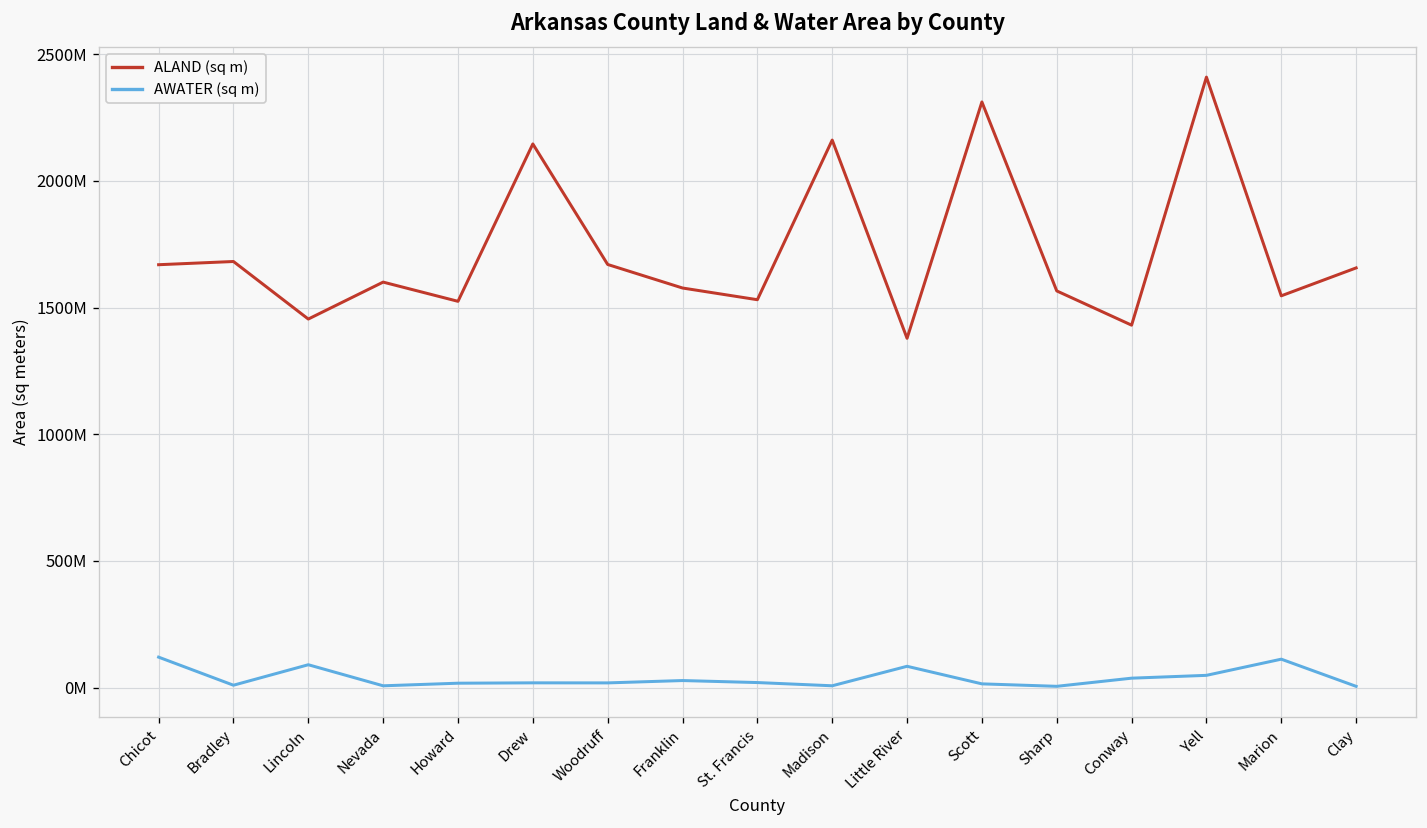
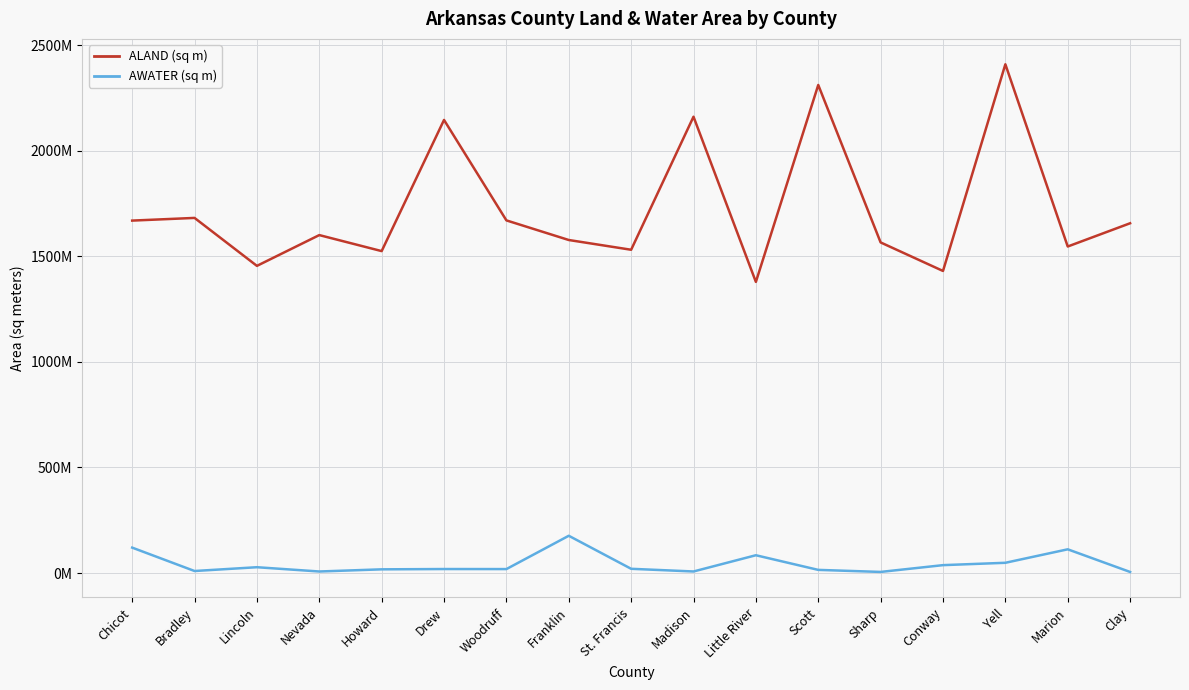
  {
    "ALAND (sq m)": {
      "Chicot": 1670000000,
      "Bradley": 1680000000,
      "Lincoln": 1450000000,
      "Nevada": 1600000000,
      "Howard": 1520000000,
      "Drew": 2150000000,
      "Woodruff": 1670000000,
      "Franklin": 1580000000,
      "St. Francis": 1530000000,
      "Madison": 2160000000,
      "Little River": 1380000000,
      "Scott": 2310000000,
      "Sharp": 1570000000,
      "Conway": 1430000000,
      "Yell": 2410000000,
      "Marion": 1550000000,
      "Clay": 1660000000
    },
    "AWATER (sq m)": {
      "Chicot": 120000000,
      "Bradley": 10000000,
-     "Lincoln": 90000000,
+     "Lincoln": 30000000,
      "Nevada": 10000000,
      "Howard": 20000000,
      "Drew": 20000000,
      "Woodruff": 20000000,
-     "Franklin": 30000000,
+     "Franklin": 180000000,
      "St. Francis": 20000000,
      "Madison": 10000000,
      "Little River": 80000000,
      "Scott": 10000000,
      "Sharp": 10000000,
      "Conway": 40000000,
      "Yell": 50000000,
      "Marion": 110000000,
      "Clay": 10000000
    }
  }
